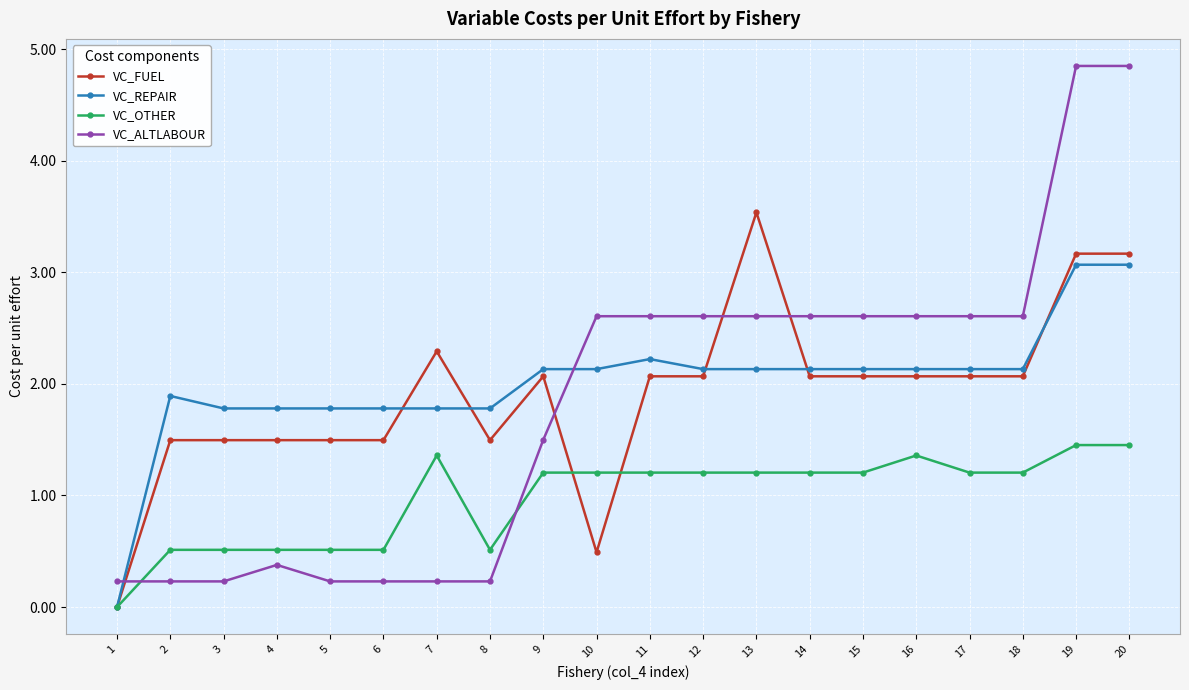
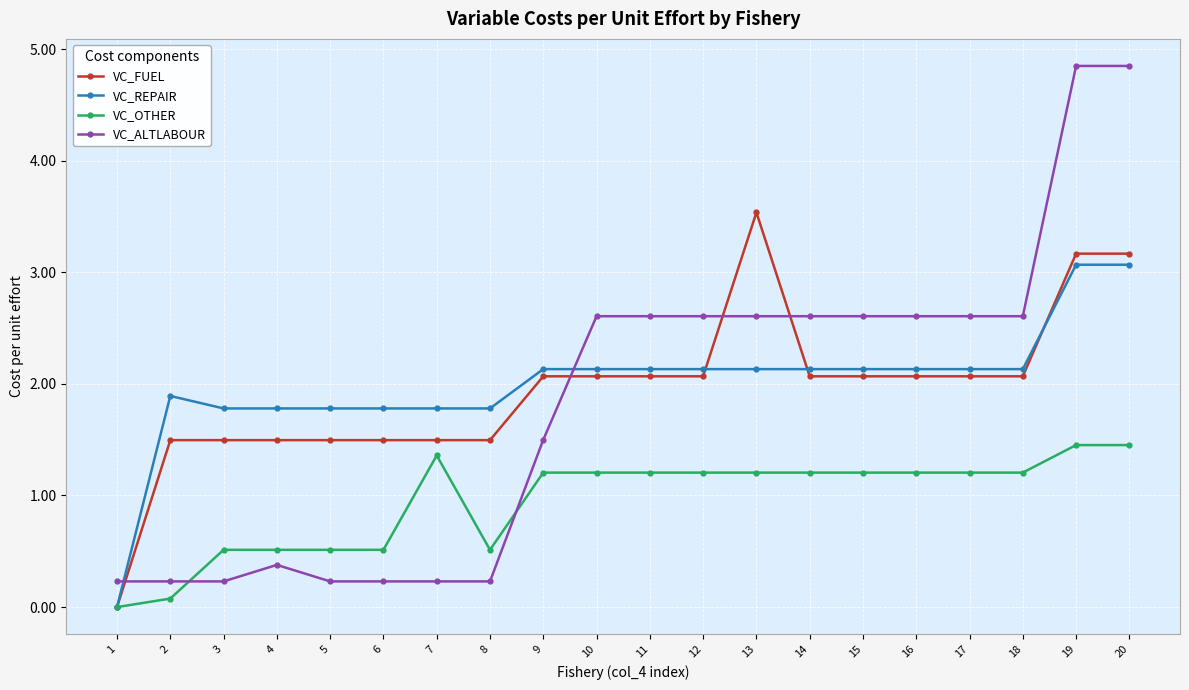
  {
    "VC_FUEL": {
      "2": 1.50,
      "3": 1.50,
      "4": 1.50,
      "5": 1.50,
      "6": 1.50,
-     "7": 2.29,
+     "7": 1.50,
      "8": 1.50,
      "9": 2.07,
-     "10": 0.49,
+     "10": 2.07,
      "11": 2.07,
      "12": 2.07,
      "13": 3.54,
      "14": 2.07,
      "15": 2.07,
      "16": 2.07,
      "17": 2.07,
      "18": 2.07,
      "19": 3.17,
      "20": 3.17
    },
    "VC_REPAIR": {
      "2": 1.89,
      "3": 1.78,
      "4": 1.78,
      "5": 1.78,
      "6": 1.78,
      "7": 1.78,
      "8": 1.78,
      "9": 2.13,
      "10": 2.13,
-     "11": 2.22,
+     "11": 2.13,
      "12": 2.13,
      "13": 2.13,
      "14": 2.13,
      "15": 2.13,
      "16": 2.13,
      "17": 2.13,
      "18": 2.13,
      "19": 3.07,
      "20": 3.07
    },
    "VC_OTHER": {
-     "2": 0.51,
+     "2": 0.08,
      "3": 0.51,
      "4": 0.51,
      "5": 0.51,
      "6": 0.51,
      "7": 1.36,
      "8": 0.51,
      "9": 1.20,
      "10": 1.20,
      "11": 1.20,
      "12": 1.20,
      "13": 1.20,
      "14": 1.20,
      "15": 1.20,
-     "16": 1.36,
+     "16": 1.20,
      "17": 1.20,
      "18": 1.20,
      "19": 1.45,
      "20": 1.45
    },
    "VC_ALTLABOUR": {
      "1": 0.23,
      "2": 0.23,
      "3": 0.23,
      "4": 0.38,
      "5": 0.23,
      "6": 0.23,
      "7": 0.23,
      "8": 0.23,
      "9": 1.50,
      "10": 2.61,
      "11": 2.61,
      "12": 2.61,
      "13": 2.61,
      "14": 2.61,
      "15": 2.61,
      "16": 2.61,
      "17": 2.61,
      "18": 2.61,
      "19": 4.85,
      "20": 4.85
    }
  }
